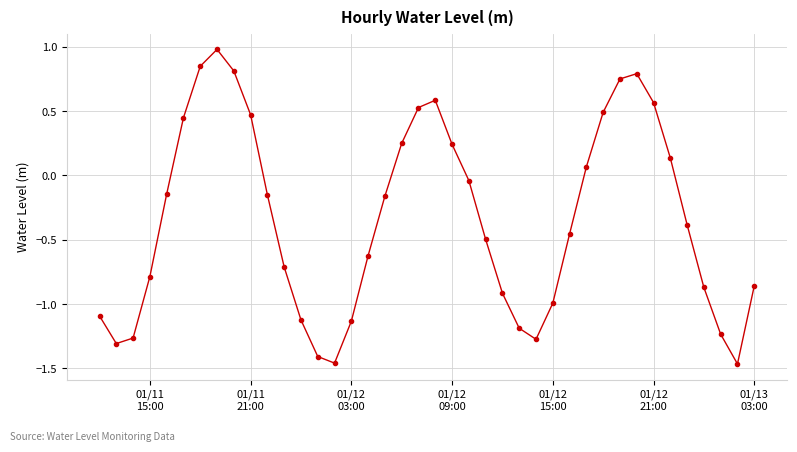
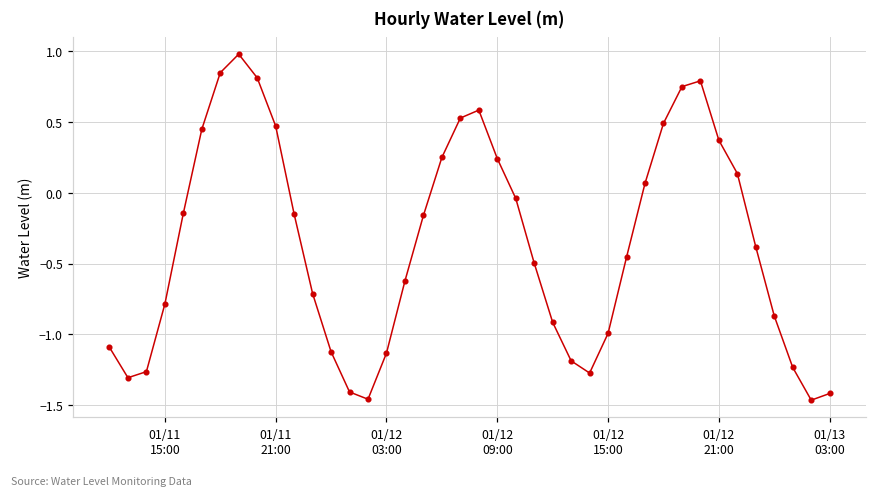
  {
    "01/11 15:00": -0.79,
    "01/11 21:00": 0.47,
    "01/12 03:00": -1.13,
    "01/12 09:00": 0.24,
    "01/12 15:00": -0.99,
-   "01/12 21:00": 0.57,
-   "01/13 03:00": -0.86
+   "01/12 21:00": 0.37,
+   "01/13 03:00": -1.42
  }
